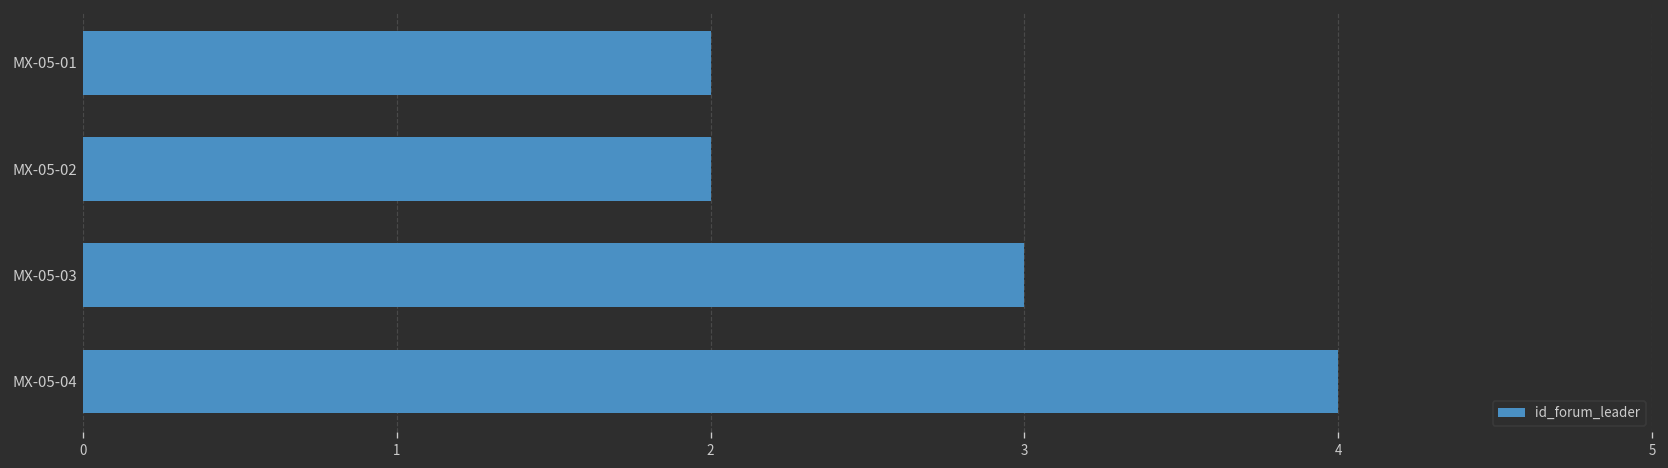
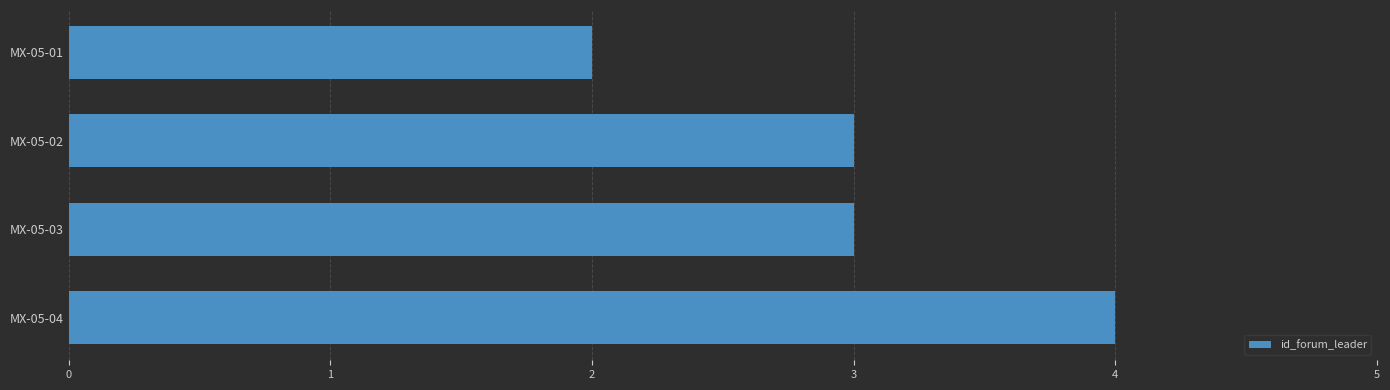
  {
    "MX-05-01": 2,
-   "MX-05-02": 2,
+   "MX-05-02": 3,
    "MX-05-03": 3,
    "MX-05-04": 4
  }
